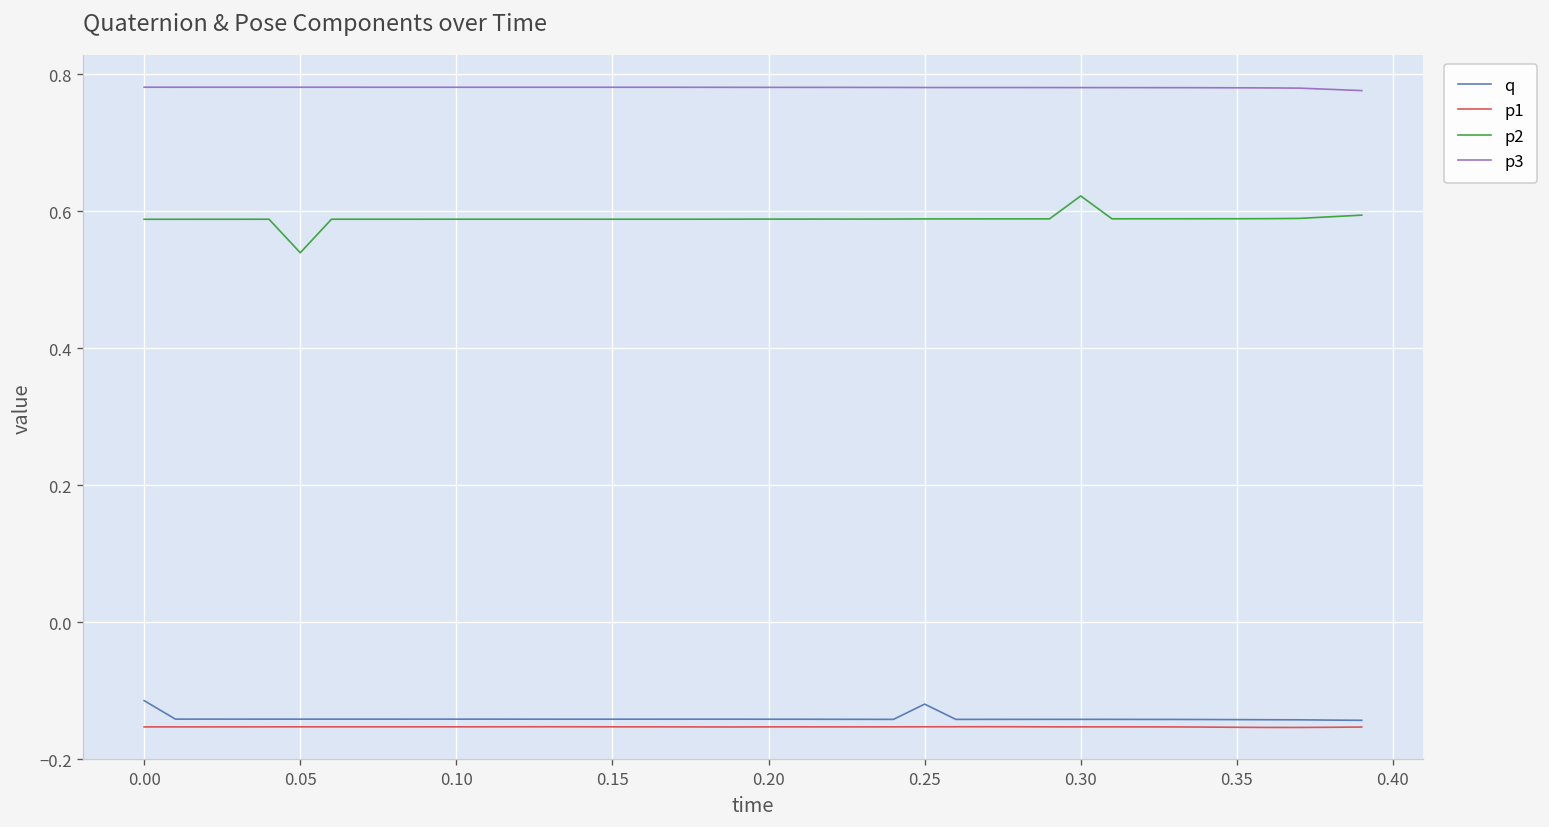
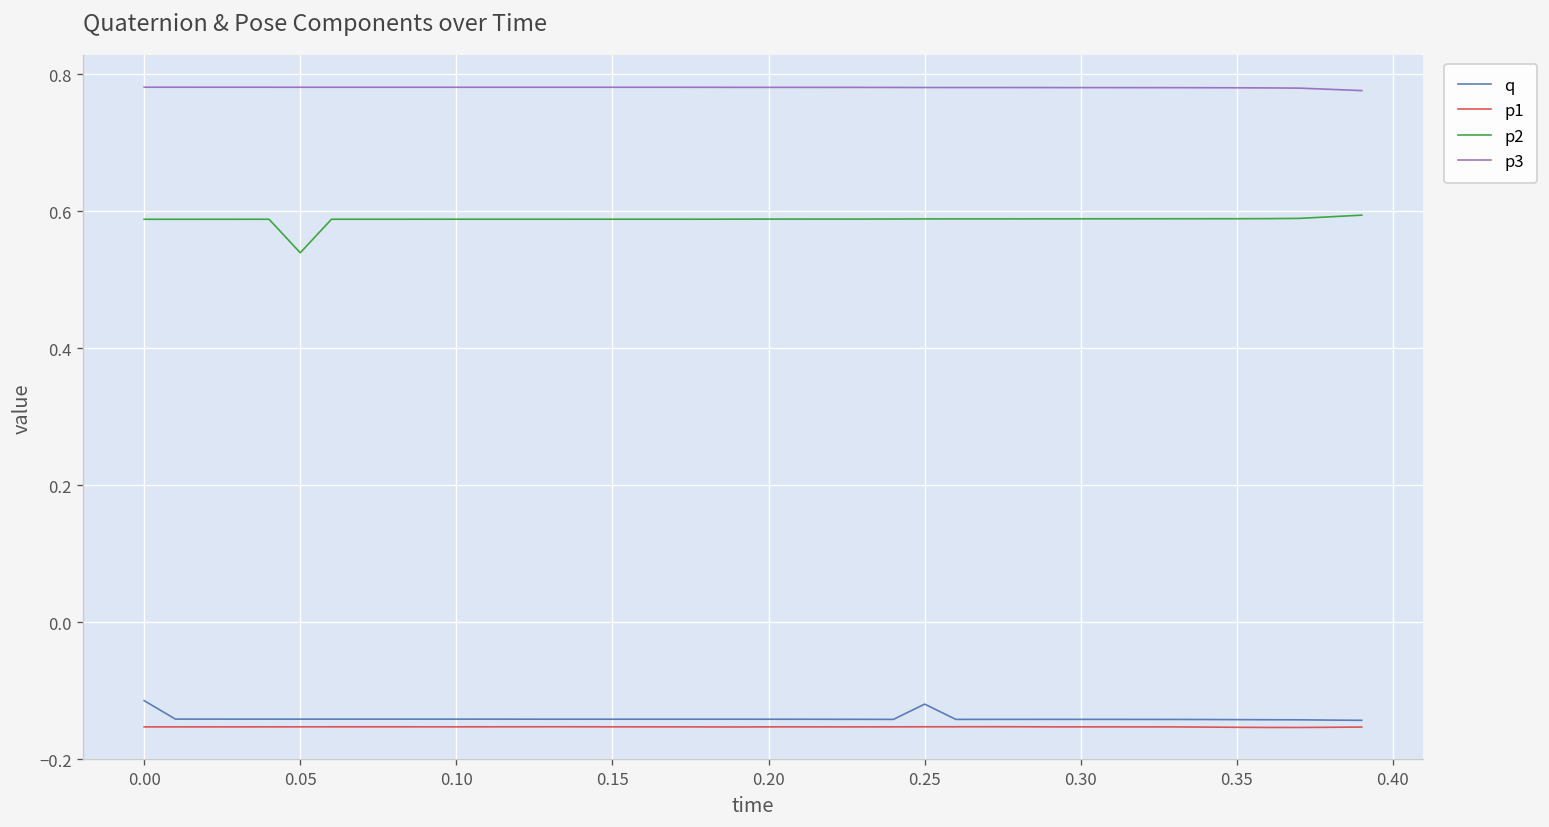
  {
    "q": {
      "0.00": -0.11,
      "0.05": -0.14,
      "0.10": -0.14,
      "0.15": -0.14,
      "0.20": -0.14,
      "0.25": -0.12,
      "0.30": -0.14,
      "0.35": -0.14
    },
    "p1": {
      "0.00": -0.15,
      "0.05": -0.15,
      "0.10": -0.15,
      "0.15": -0.15,
      "0.20": -0.15,
      "0.25": -0.15,
      "0.30": -0.15,
      "0.35": -0.15
    },
    "p2": {
      "0.00": 0.59,
      "0.05": 0.54,
      "0.10": 0.59,
      "0.15": 0.59,
      "0.20": 0.59,
      "0.25": 0.59,
-     "0.30": 0.62,
+     "0.30": 0.59,
      "0.35": 0.59
    },
    "p3": {
      "0.00": 0.78,
      "0.05": 0.78,
      "0.10": 0.78,
      "0.15": 0.78,
      "0.20": 0.78,
      "0.25": 0.78,
      "0.30": 0.78,
      "0.35": 0.78
    }
  }
